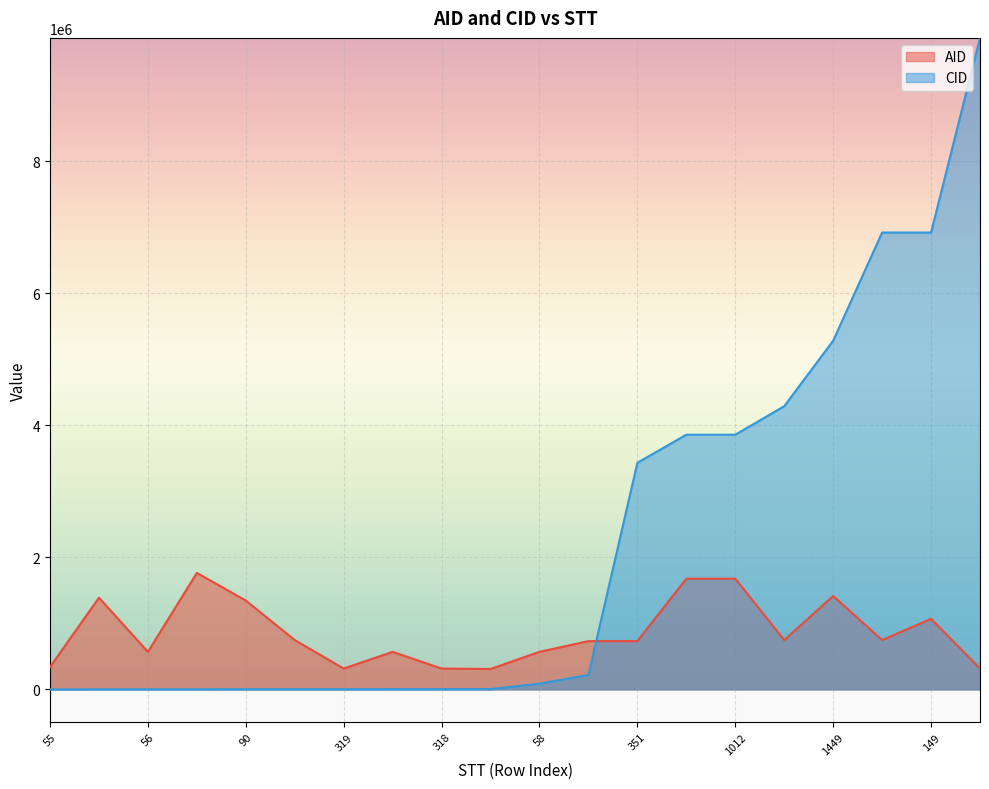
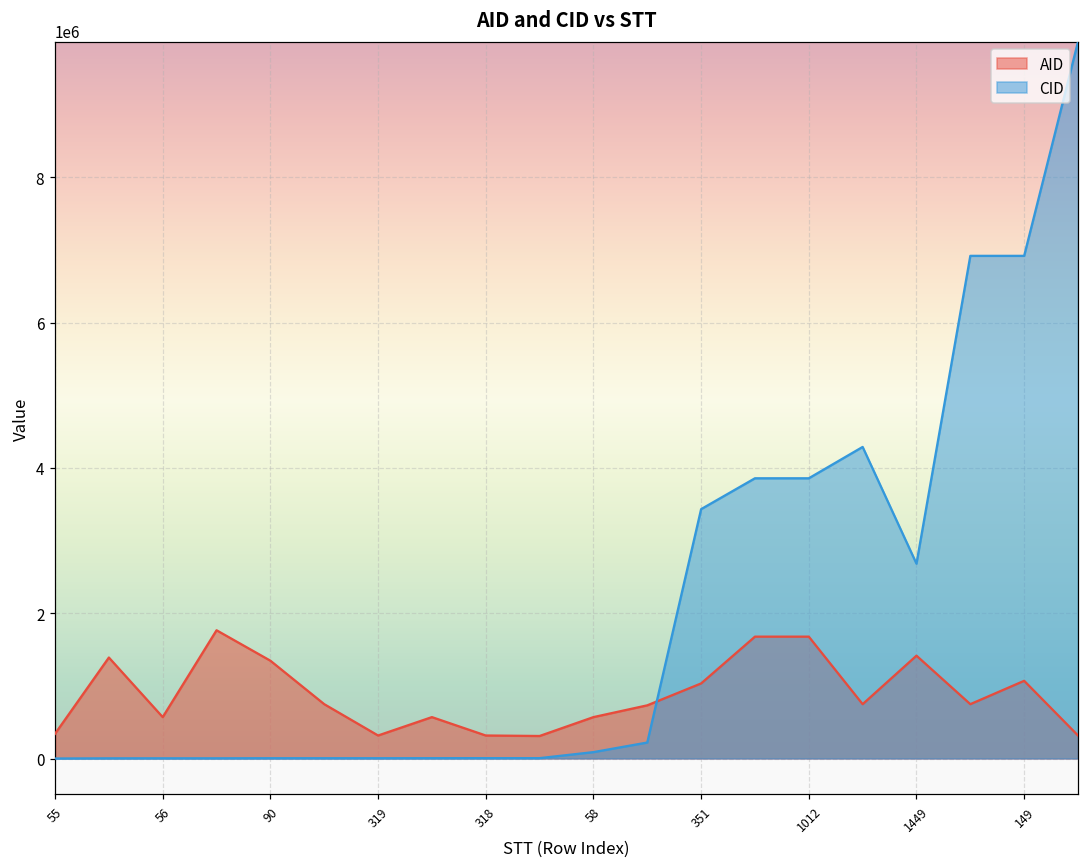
  {
    "AID": {
      "55": 300000,
      "56": 600000,
      "90": 1300000,
      "319": 300000,
      "318": 300000,
      "58": 600000,
-     "351": 700000,
+     "351": 1000000,
      "1012": 1700000,
      "1449": 1400000,
      "149": 1100000
    },
    "CID": {
      "55": 0,
      "56": 0,
      "90": 0,
      "319": 0,
      "318": 0,
      "58": 100000,
      "351": 3400000,
      "1012": 3900000,
-     "1449": 5300000,
+     "1449": 2700000,
      "149": 6900000
    }
  }
